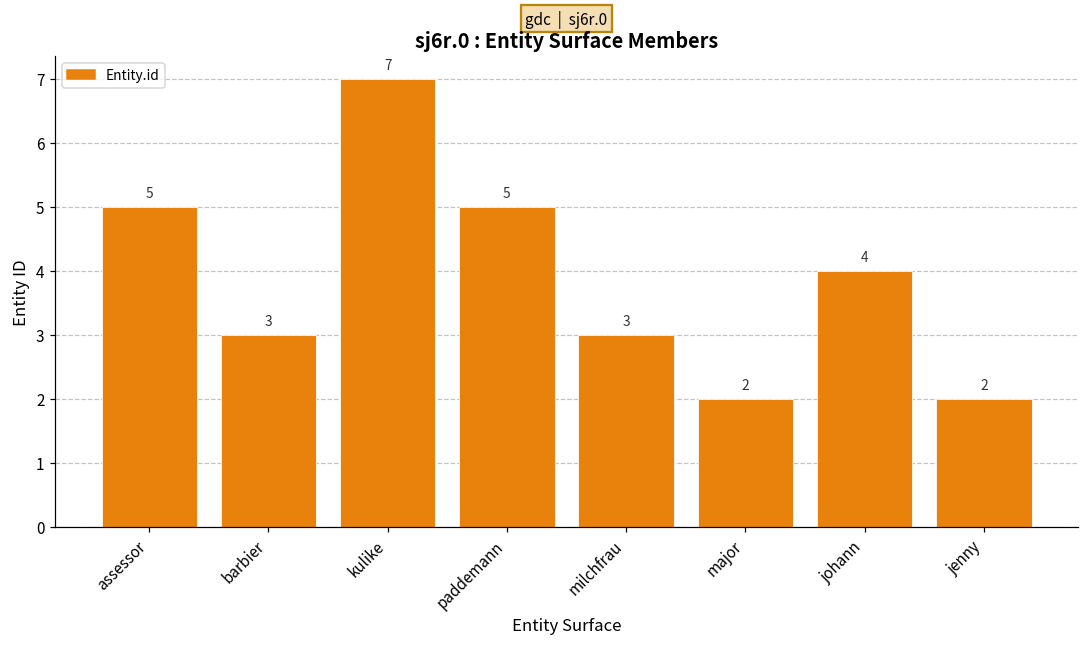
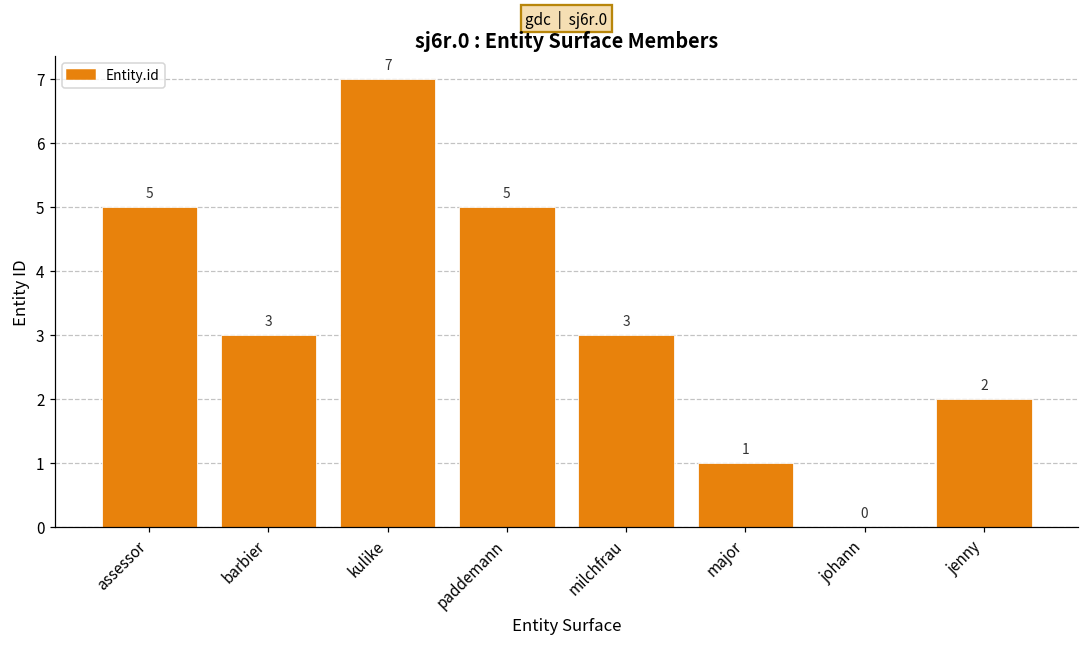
  {
    "assessor": 5,
    "barbier": 3,
    "kulike": 7,
    "paddemann": 5,
    "milchfrau": 3,
-   "major": 2,
-   "johann": 4,
+   "major": 1,
+   "johann": 0,
    "jenny": 2
  }
